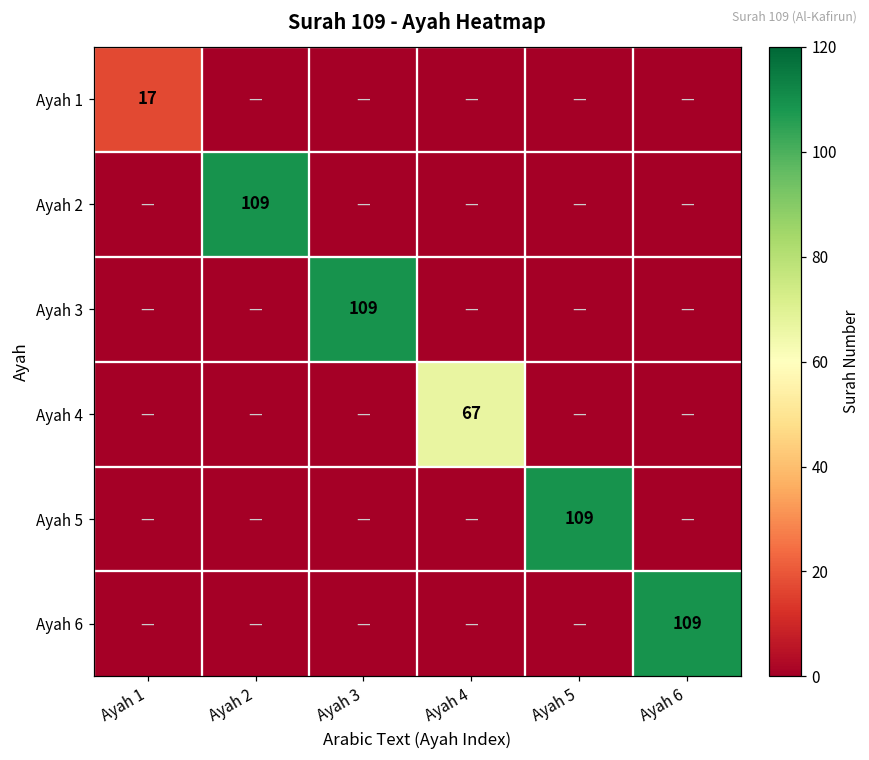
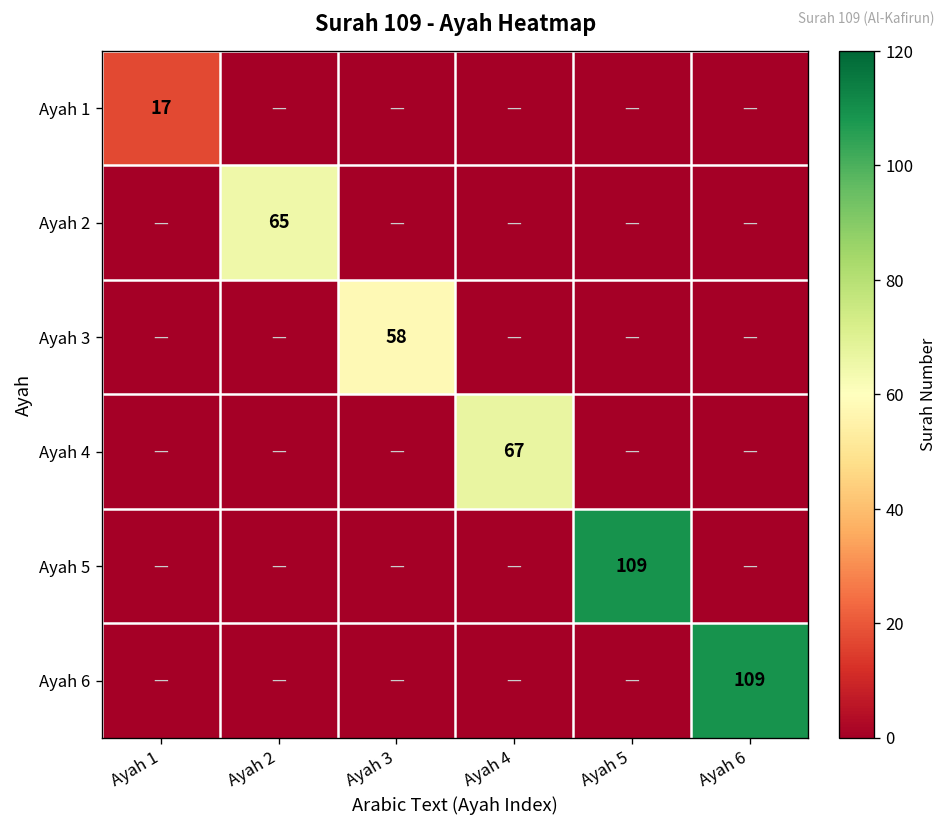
  {
    "Ayah 1": {
      "Ayah 1": 17
    },
    "Ayah 2": {
-     "Ayah 2": 109
+     "Ayah 2": 65
    },
    "Ayah 3": {
-     "Ayah 3": 109
+     "Ayah 3": 58
    },
    "Ayah 4": {
      "Ayah 4": 67
    },
    "Ayah 5": {
      "Ayah 5": 109
    },
    "Ayah 6": {
      "Ayah 6": 109
    }
  }
